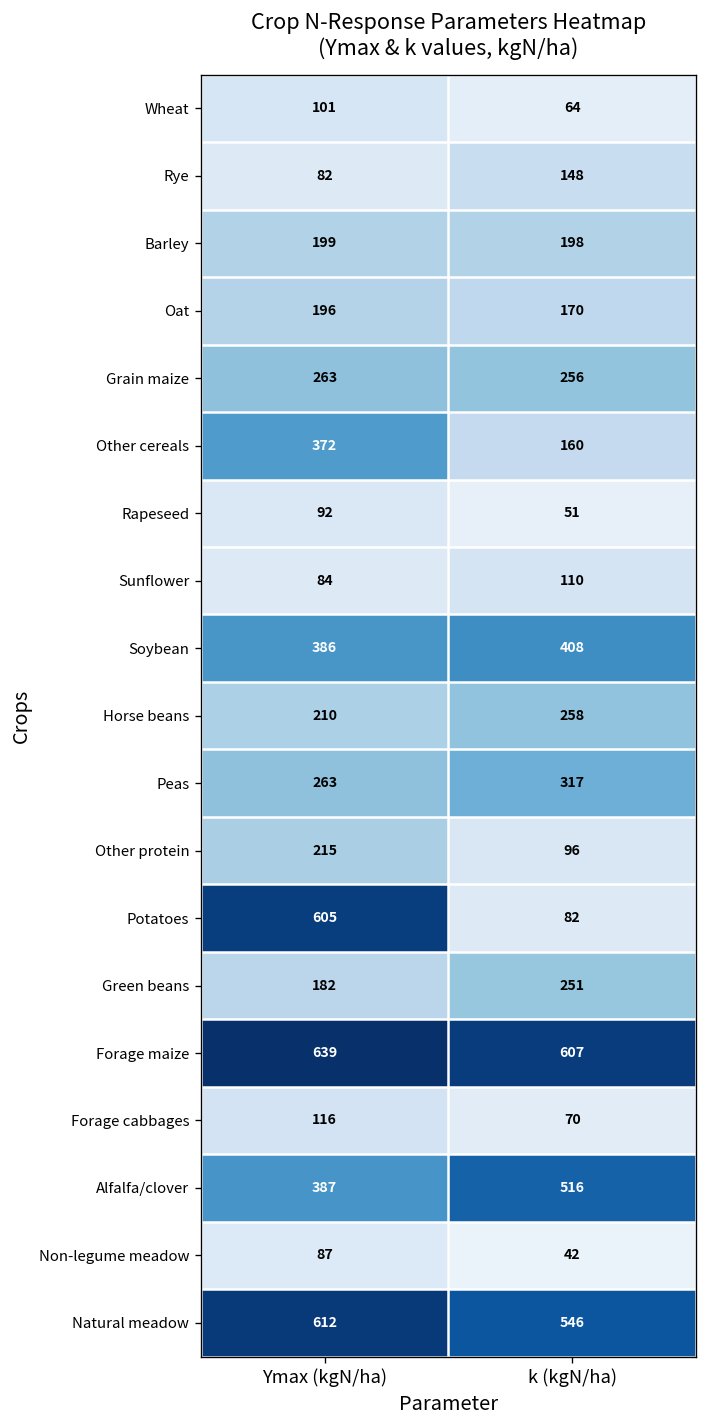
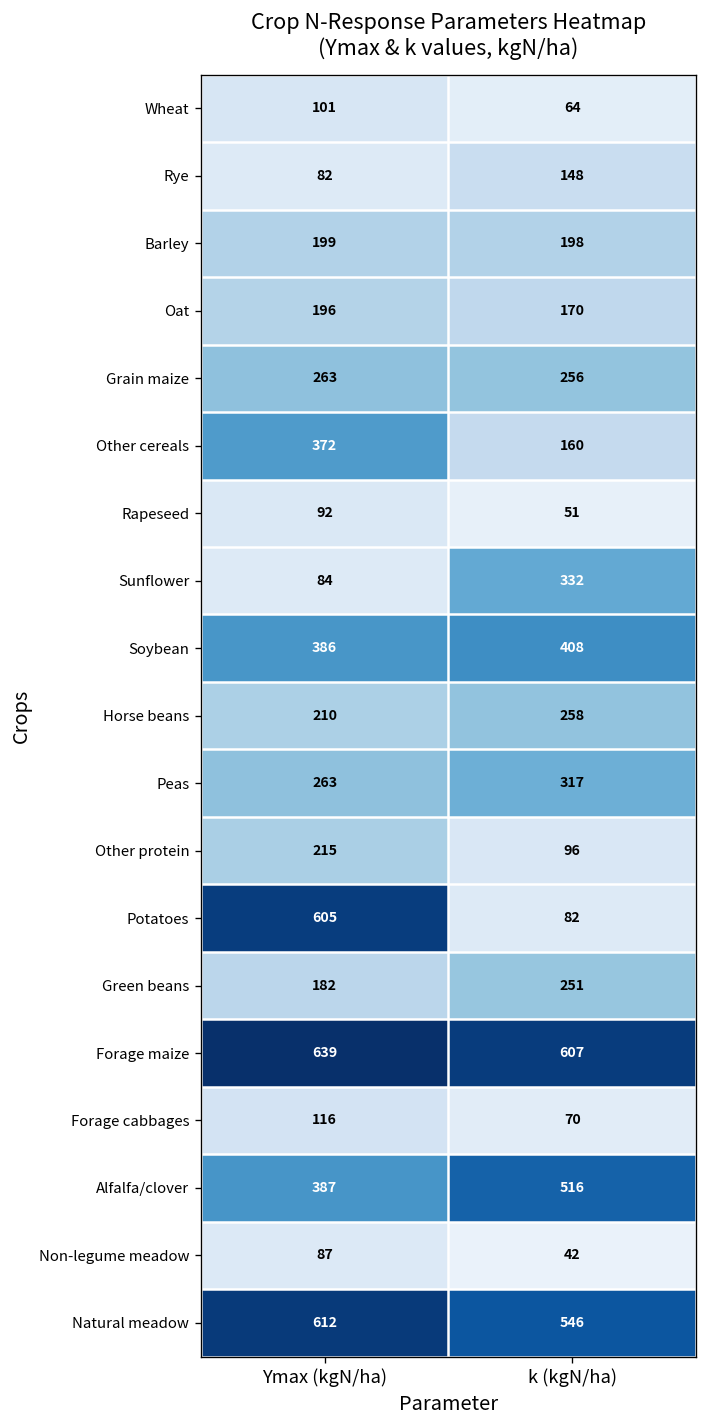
  {
    "Wheat": {
      "Ymax (kgN/ha)": 101,
      "k (kgN/ha)": 64
    },
    "Rye": {
      "Ymax (kgN/ha)": 82,
      "k (kgN/ha)": 148
    },
    "Barley": {
      "Ymax (kgN/ha)": 199,
      "k (kgN/ha)": 198
    },
    "Oat": {
      "Ymax (kgN/ha)": 196,
      "k (kgN/ha)": 170
    },
    "Grain maize": {
      "Ymax (kgN/ha)": 263,
      "k (kgN/ha)": 256
    },
    "Other cereals": {
      "Ymax (kgN/ha)": 372,
      "k (kgN/ha)": 160
    },
    "Rapeseed": {
      "Ymax (kgN/ha)": 92,
      "k (kgN/ha)": 51
    },
    "Sunflower": {
      "Ymax (kgN/ha)": 84,
-     "k (kgN/ha)": 110
+     "k (kgN/ha)": 332
    },
    "Soybean": {
      "Ymax (kgN/ha)": 386,
      "k (kgN/ha)": 408
    },
    "Horse beans": {
      "Ymax (kgN/ha)": 210,
      "k (kgN/ha)": 258
    },
    "Peas": {
      "Ymax (kgN/ha)": 263,
      "k (kgN/ha)": 317
    },
    "Other protein": {
      "Ymax (kgN/ha)": 215,
      "k (kgN/ha)": 96
    },
    "Potatoes": {
      "Ymax (kgN/ha)": 605,
      "k (kgN/ha)": 82
    },
    "Green beans": {
      "Ymax (kgN/ha)": 182,
      "k (kgN/ha)": 251
    },
    "Forage maize": {
      "Ymax (kgN/ha)": 639,
      "k (kgN/ha)": 607
    },
    "Forage cabbages": {
      "Ymax (kgN/ha)": 116,
      "k (kgN/ha)": 70
    },
    "Alfalfa/clover": {
      "Ymax (kgN/ha)": 387,
      "k (kgN/ha)": 516
    },
    "Non-legume meadow": {
      "Ymax (kgN/ha)": 87,
      "k (kgN/ha)": 42
    },
    "Natural meadow": {
      "Ymax (kgN/ha)": 612,
      "k (kgN/ha)": 546
    }
  }
